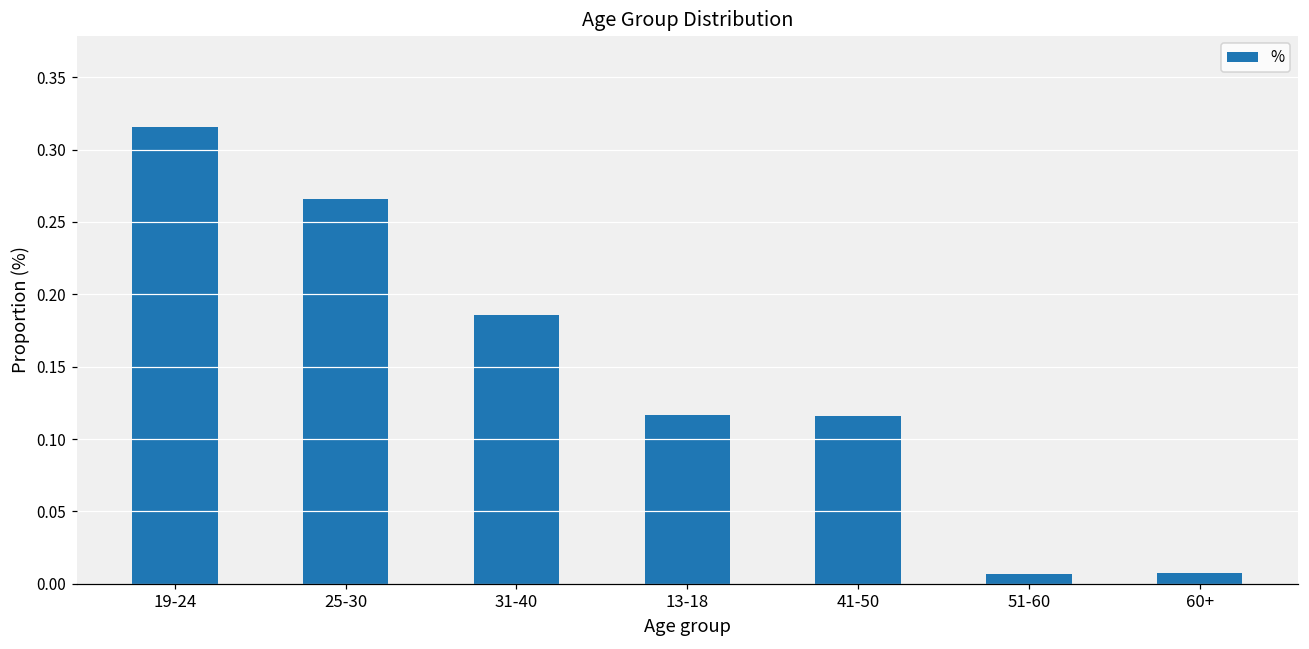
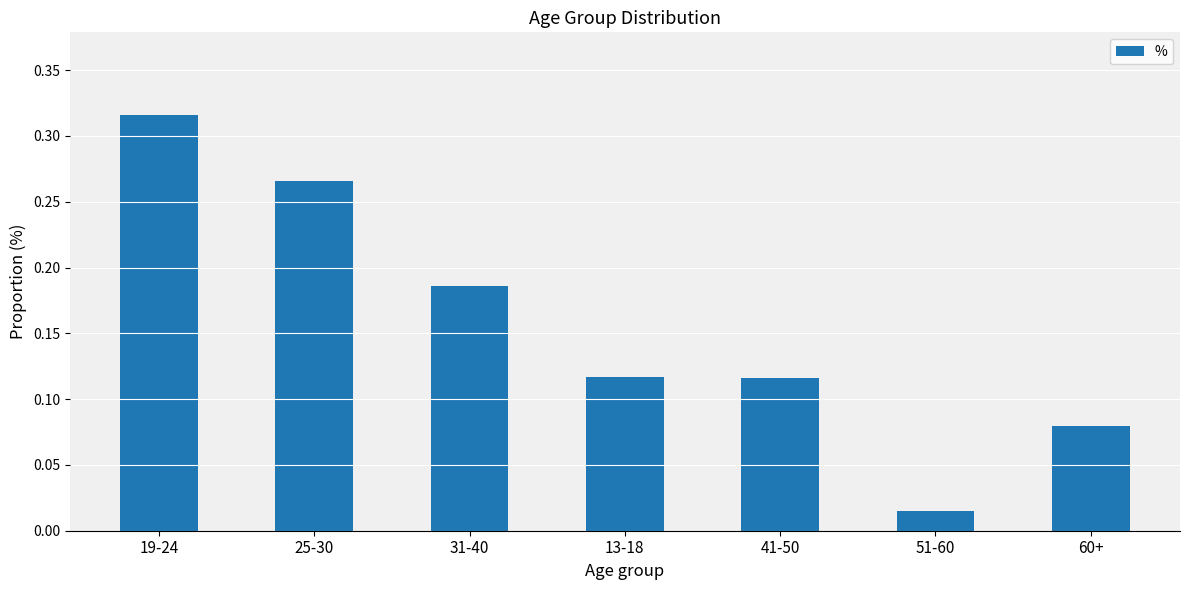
  {
    "19-24": 0.316,
    "25-30": 0.266,
    "31-40": 0.186,
    "13-18": 0.117,
    "41-50": 0.116,
-   "51-60": 0.007,
-   "60+": 0.007
+   "51-60": 0.015,
+   "60+": 0.080
  }
